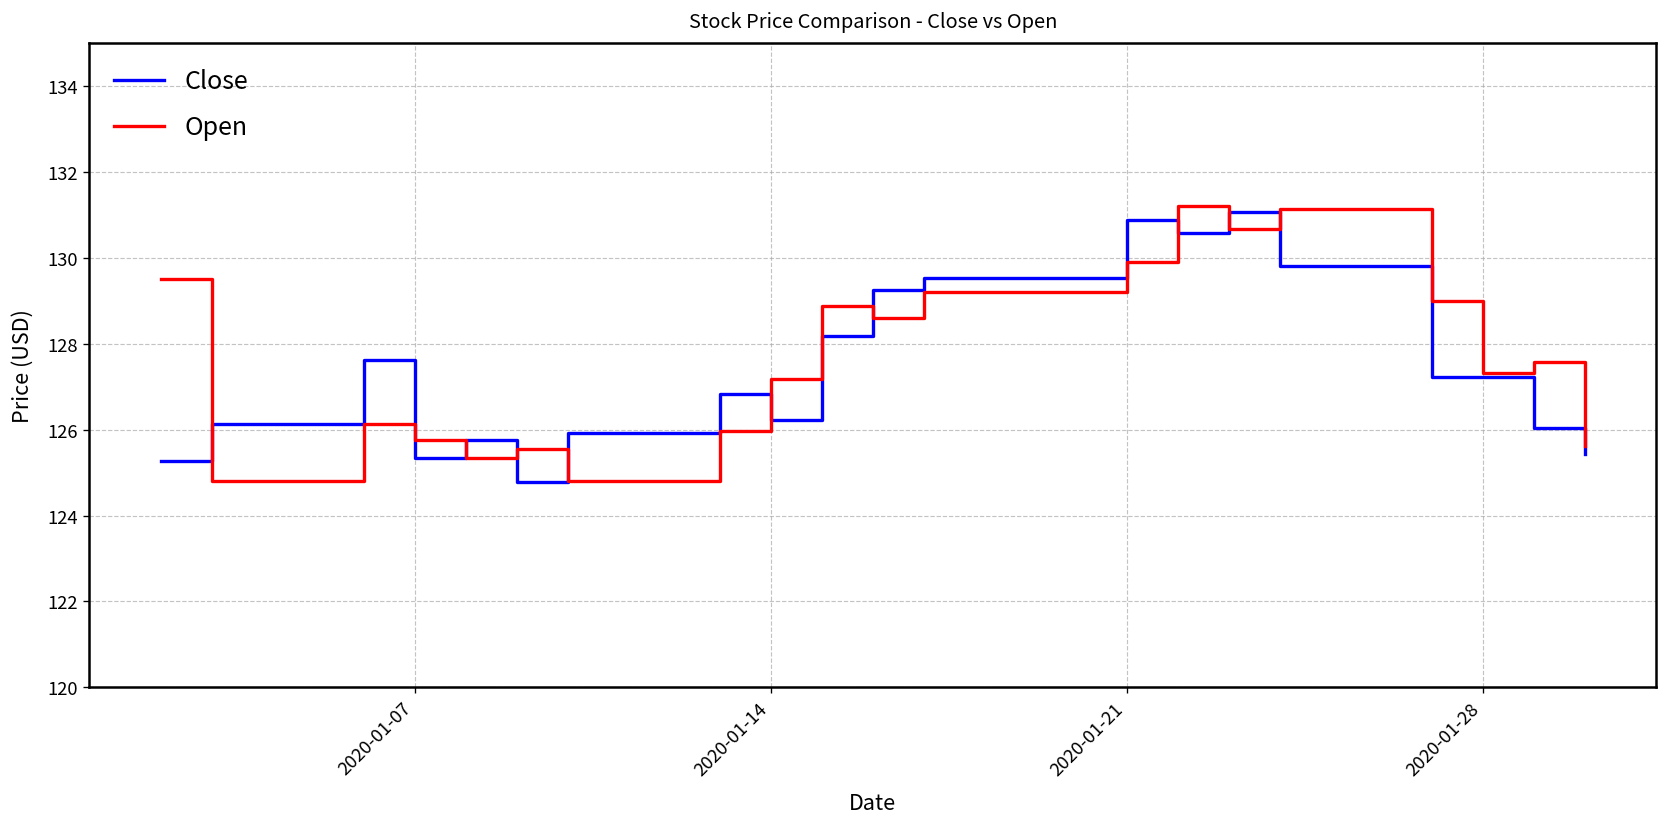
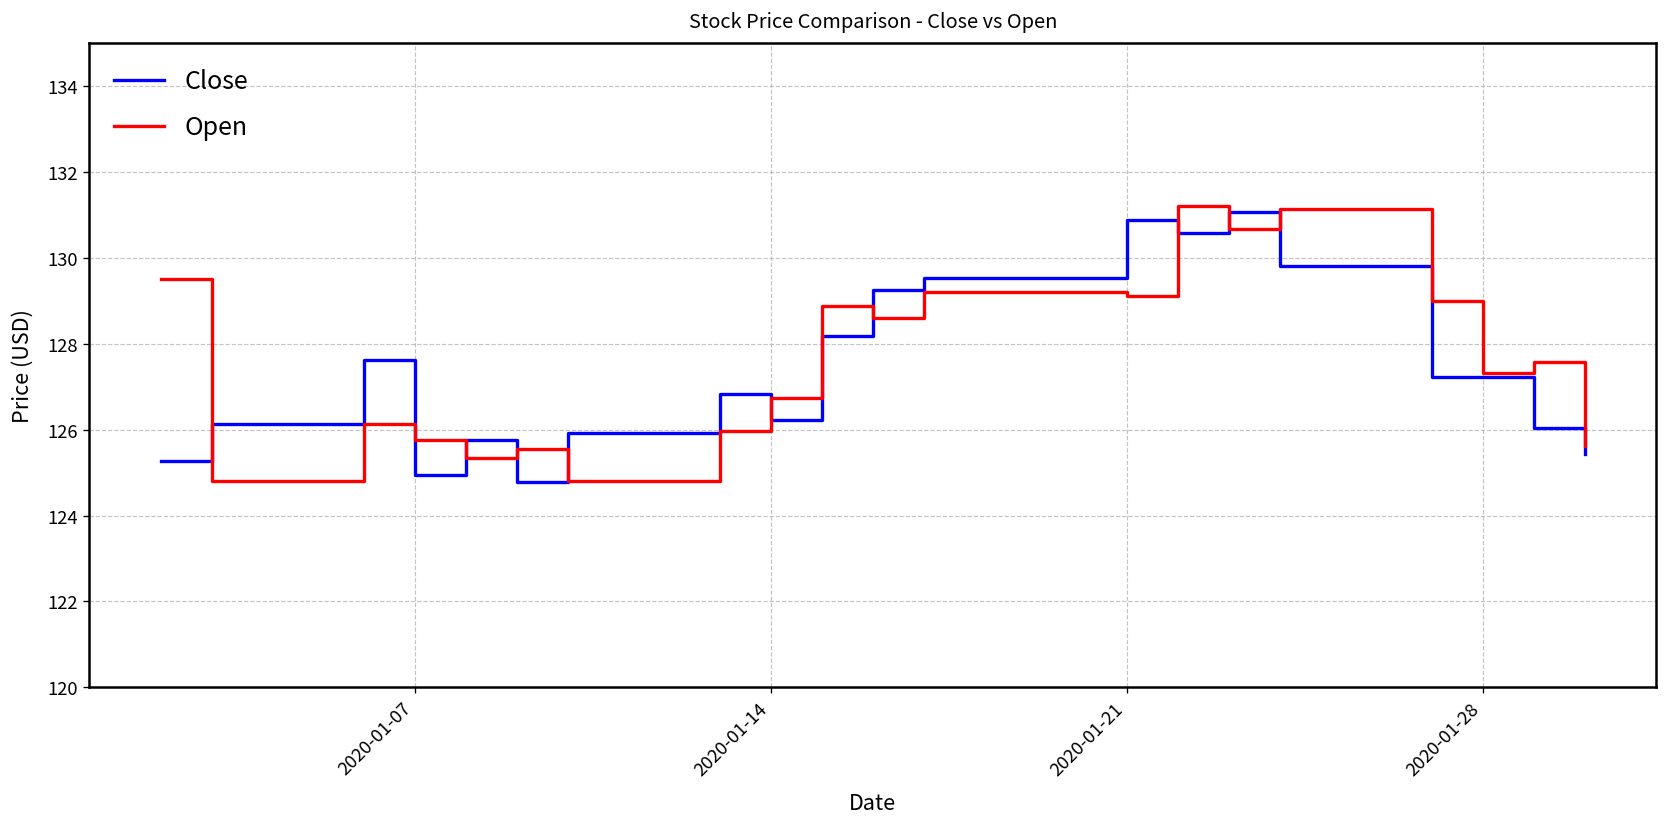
  {
    "Close": {
-     "2020-01-07": 125.3,
+     "2020-01-07": 125.0,
      "2020-01-14": 126.2,
      "2020-01-21": 130.9,
      "2020-01-28": 127.2
    },
    "Open": {
      "2020-01-07": 125.8,
-     "2020-01-14": 127.2,
-     "2020-01-21": 129.9,
+     "2020-01-14": 126.7,
+     "2020-01-21": 129.1,
      "2020-01-28": 127.3
    }
  }
